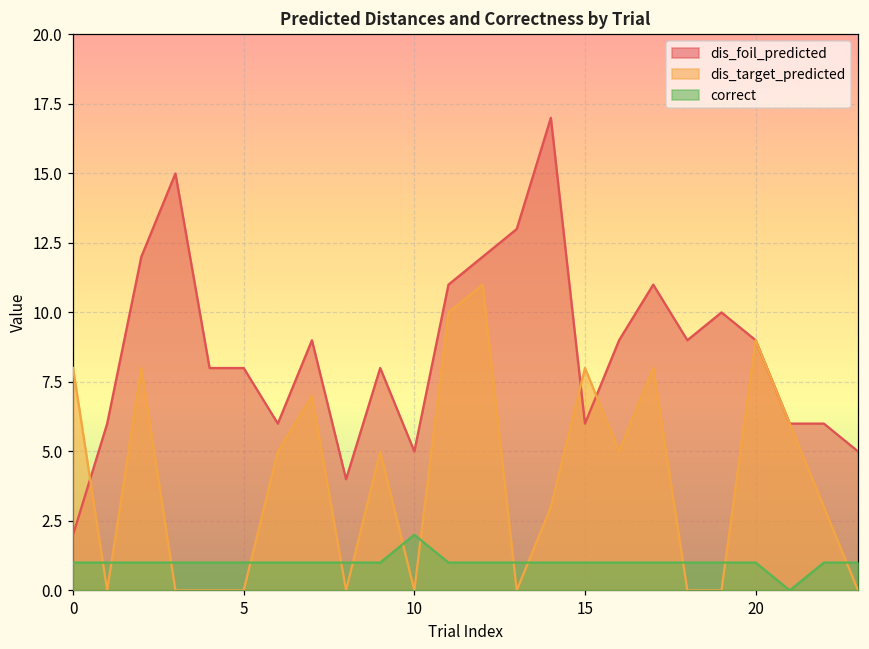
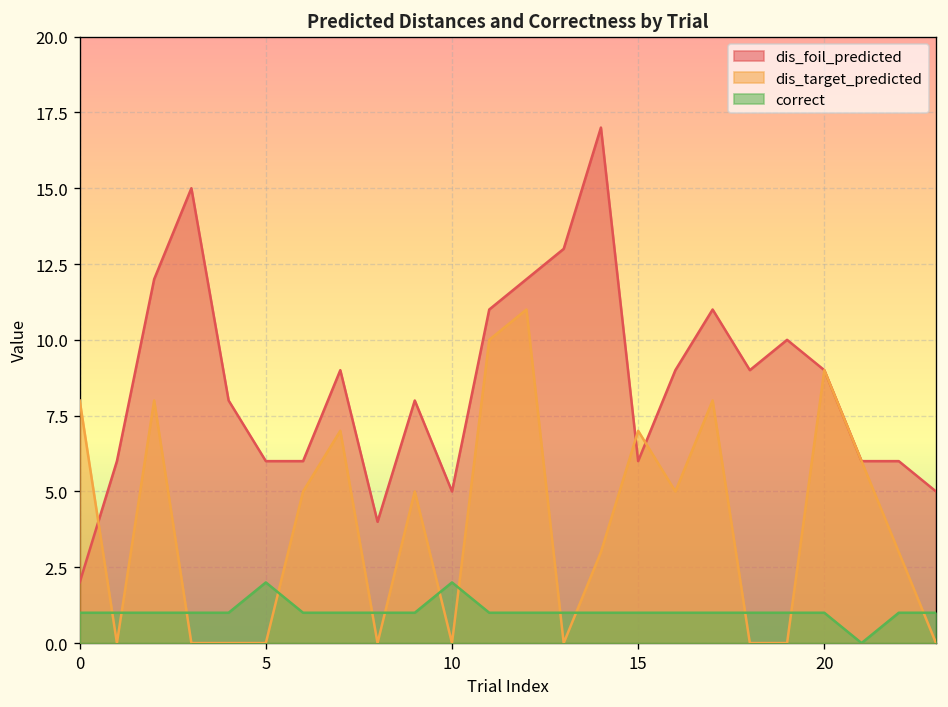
  {
    "dis_foil_predicted": {
      "0": 2,
-     "5": 8,
+     "5": 6,
      "10": 5,
      "15": 6
    },
    "dis_target_predicted": {
      "0": 8,
      "5": 0,
      "10": 0,
-     "15": 8
+     "15": 7
    },
    "correct": {
      "0": 1,
-     "5": 1,
+     "5": 2,
      "10": 2,
      "15": 1,
      "20": 1
    }
  }
